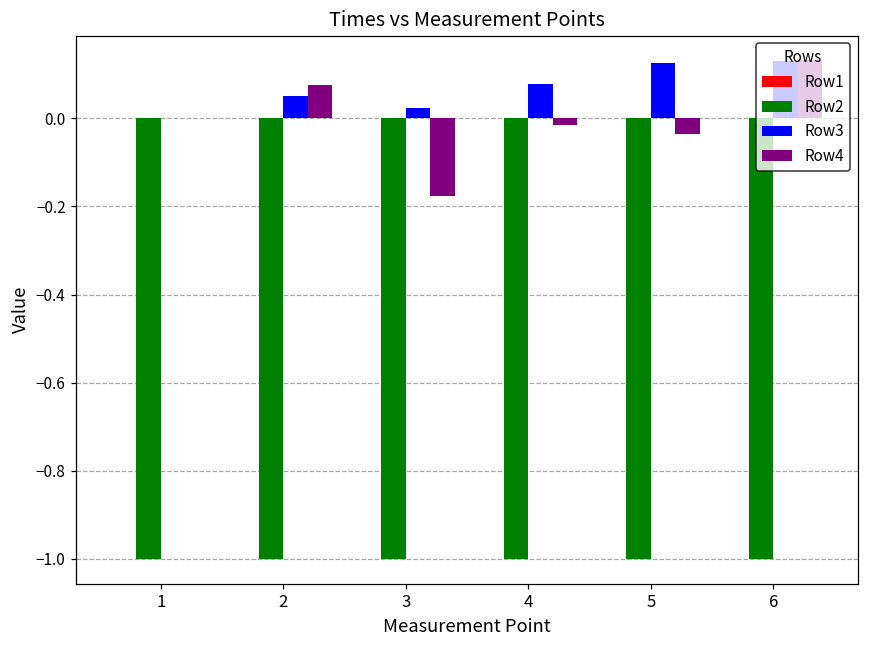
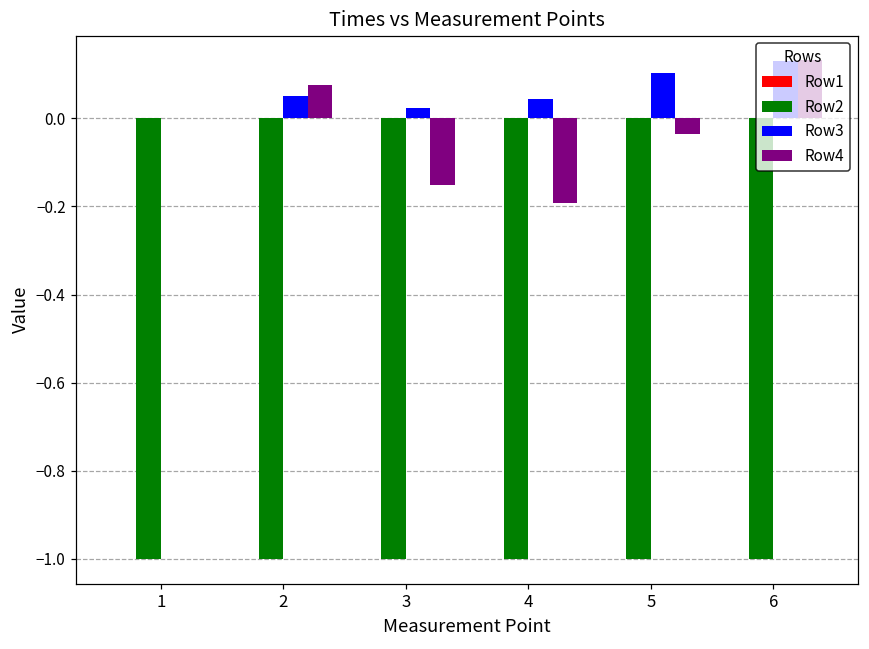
  {
    "Row1": {
      "1": 0.00,
      "2": 0.00,
      "3": 0.00,
      "4": 0.00,
      "5": 0.00,
      "6": 0.00
    },
    "Row2": {
      "1": -1.00,
      "2": -1.00,
      "3": -1.00,
      "4": -1.00,
      "5": -1.00,
      "6": -1.00
    },
    "Row3": {
      "1": 0.00,
      "2": 0.05,
      "3": 0.02,
-     "4": 0.08,
-     "5": 0.13
+     "4": 0.05,
+     "5": 0.10
    },
    "Row4": {
      "1": 0.00,
      "2": 0.08,
-     "3": -0.18,
-     "4": -0.02,
+     "3": -0.15,
+     "4": -0.19,
      "5": -0.04
    }
  }
